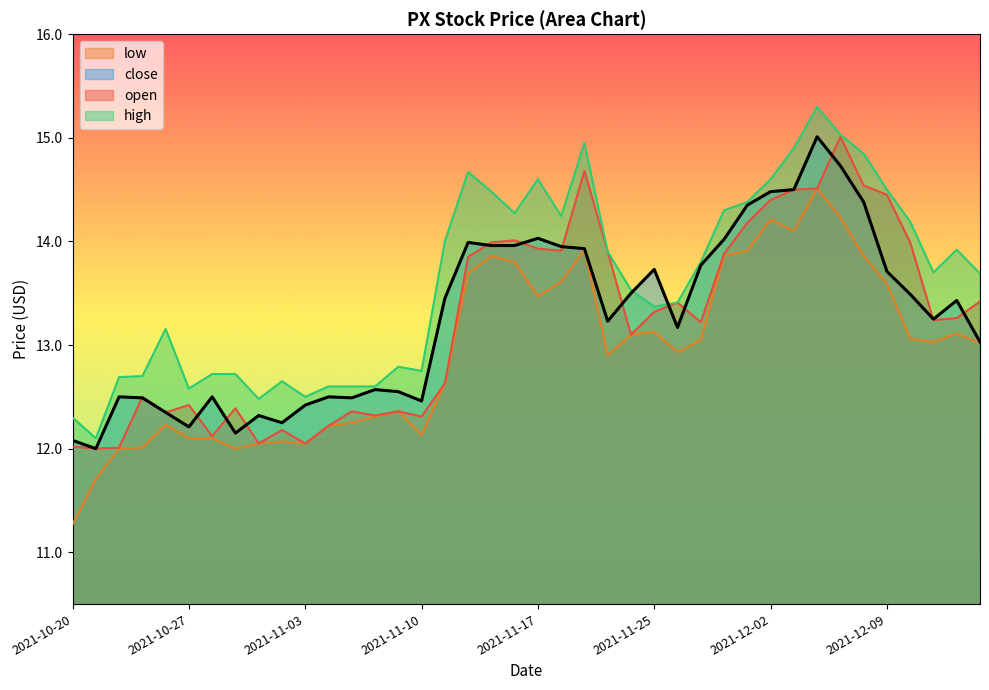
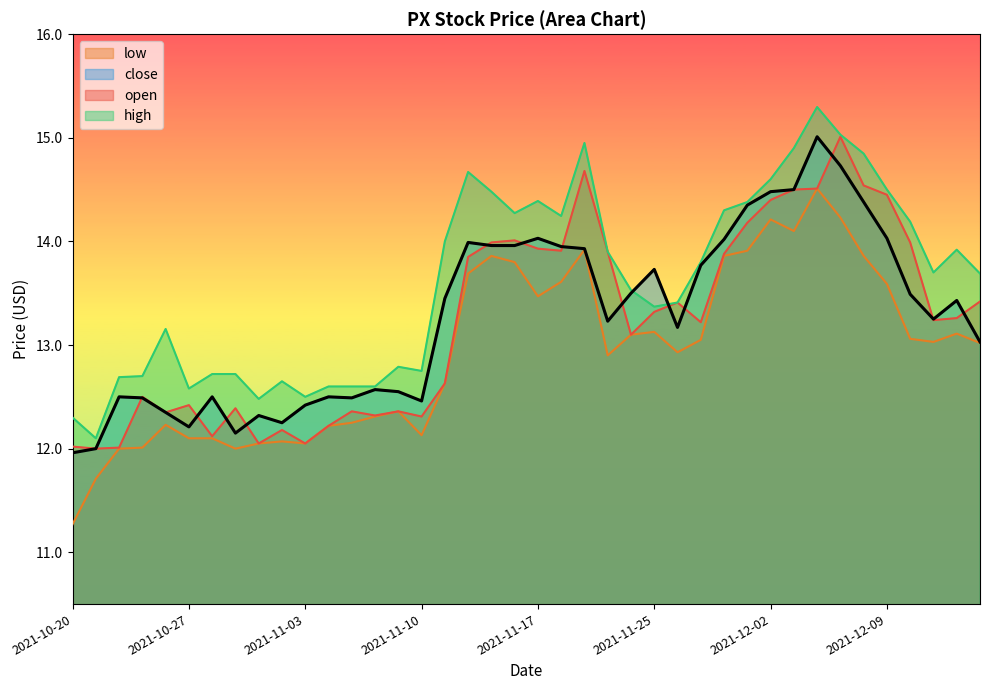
  {
    "close": {
-     "2021-10-20": 12.08,
+     "2021-10-20": 11.96,
      "2021-10-27": 12.21,
      "2021-11-03": 12.42,
      "2021-11-10": 12.46,
      "2021-11-17": 14.03,
      "2021-11-25": 13.73,
      "2021-12-02": 14.48,
-     "2021-12-09": 13.71
+     "2021-12-09": 14.03
    },
    "high": {
      "2021-10-20": 12.30,
      "2021-10-27": 12.58,
      "2021-11-03": 12.50,
      "2021-11-10": 12.75,
-     "2021-11-17": 14.60,
+     "2021-11-17": 14.39,
      "2021-11-25": 13.37,
      "2021-12-02": 14.60,
      "2021-12-09": 14.50
    }
  }
